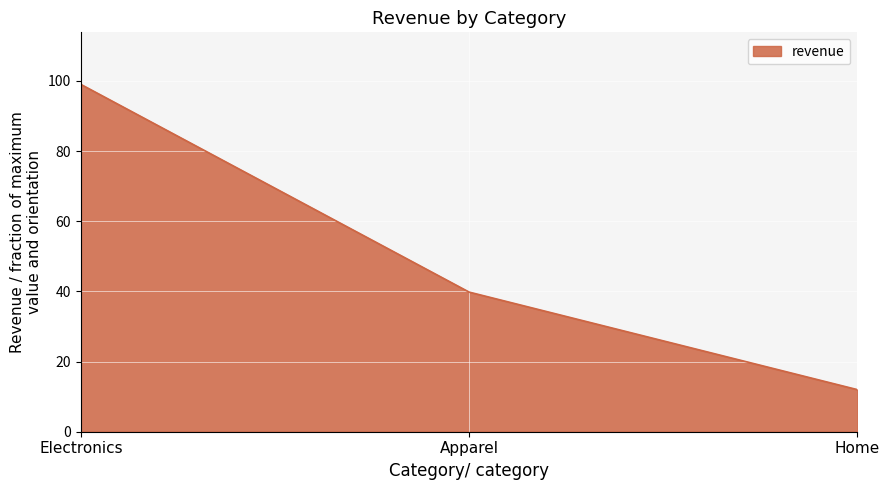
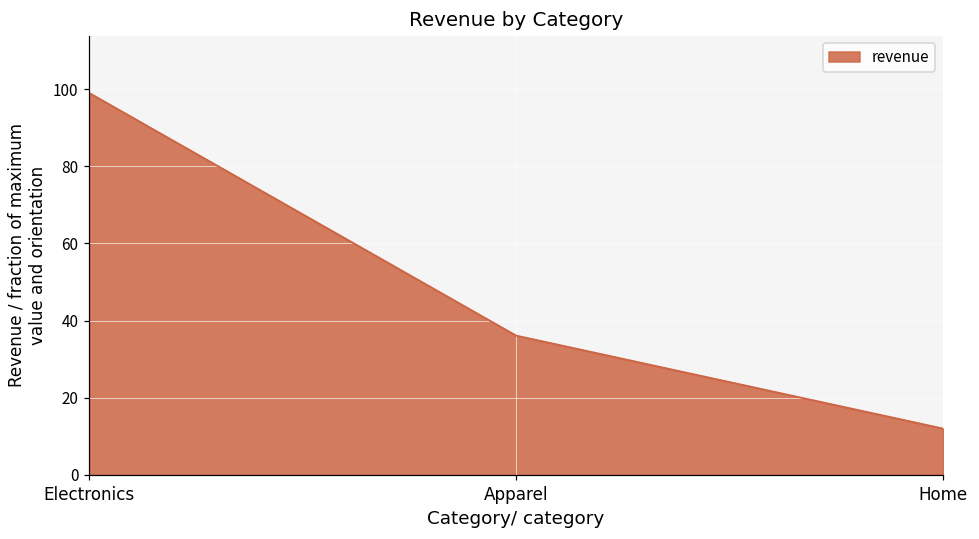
  {
    "Electronics": 99,
-   "Apparel": 40,
+   "Apparel": 36,
    "Home": 12
  }
